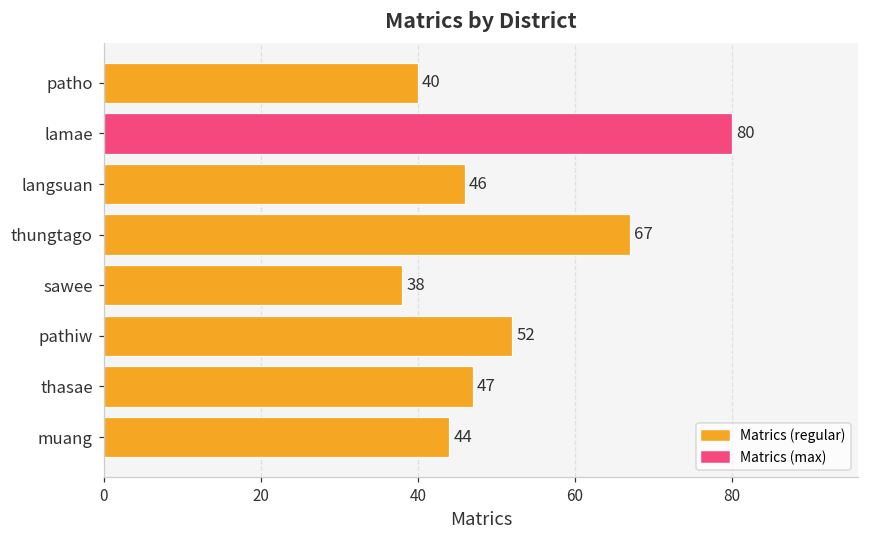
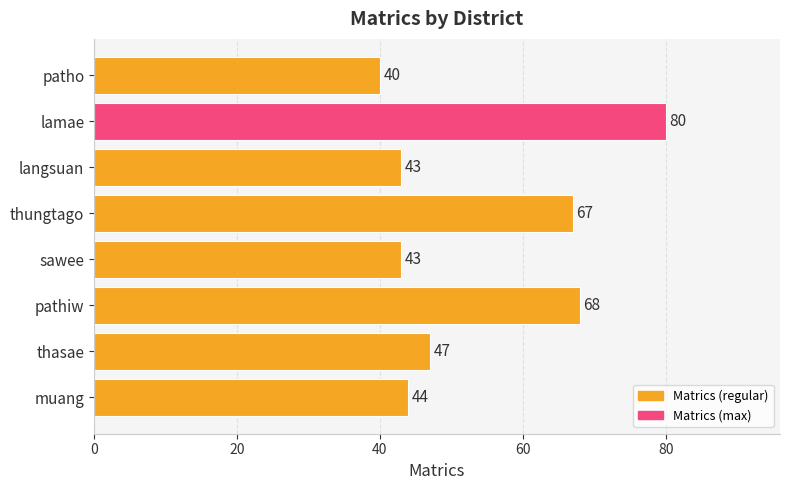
  {
    "patho": 40,
    "lamae": 80,
-   "langsuan": 46,
+   "langsuan": 43,
    "thungtago": 67,
-   "sawee": 38,
-   "pathiw": 52,
+   "sawee": 43,
+   "pathiw": 68,
    "thasae": 47,
    "muang": 44
  }
